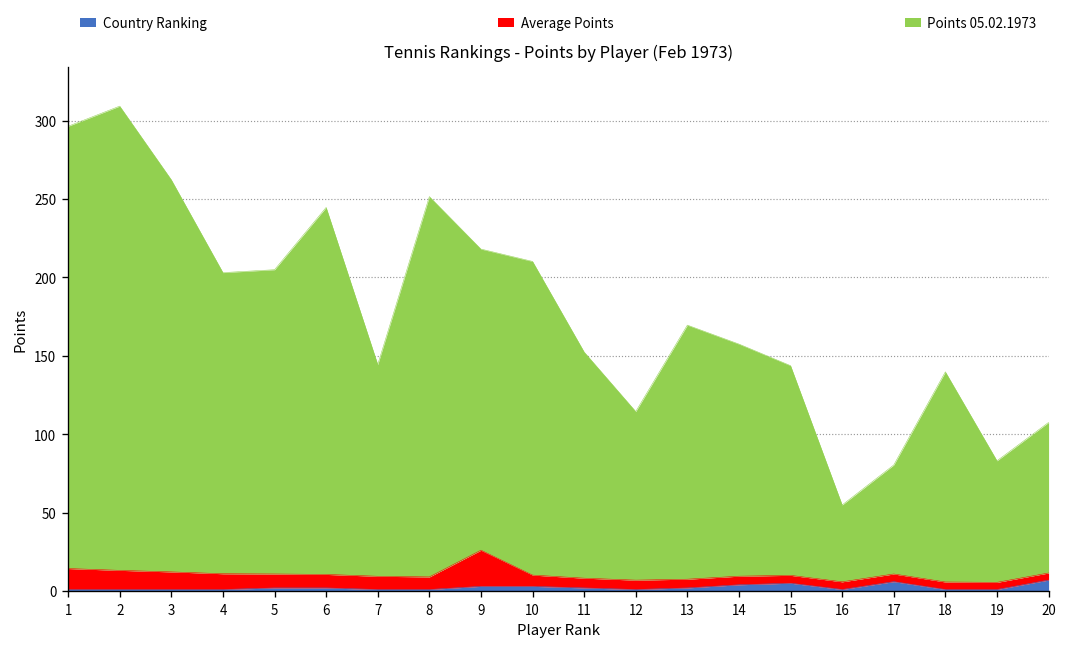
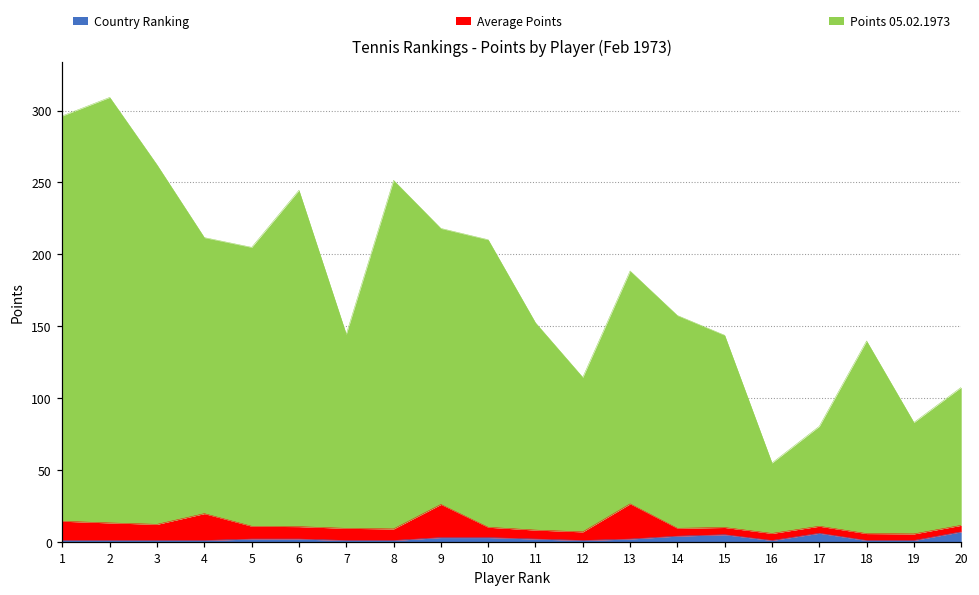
  {
    "Country Ranking": {
      "1": 1,
      "2": 1,
      "3": 1,
      "4": 1,
      "5": 2,
      "6": 2,
      "7": 1,
      "8": 1,
      "9": 3,
      "10": 3,
      "11": 2,
      "12": 1,
      "13": 2,
      "14": 4,
      "15": 5,
      "16": 1,
      "17": 6,
      "18": 1,
      "19": 1,
      "20": 7
    },
    "Average Points": {
      "1": 14,
      "2": 13,
      "3": 12,
-     "4": 10,
+     "4": 19,
      "5": 11,
      "6": 11,
      "7": 9,
      "8": 9,
      "9": 26,
      "10": 10,
      "11": 8,
      "12": 7,
-     "13": 6,
+     "13": 24,
      "14": 9,
      "15": 10,
      "16": 6,
      "17": 11,
      "18": 6,
      "19": 6,
      "20": 12
    },
    "Points 05.02.1973": {
      "1": 282,
      "2": 296,
      "3": 250,
      "4": 192,
      "5": 194,
      "6": 234,
      "7": 135,
      "8": 243,
      "9": 192,
      "10": 200,
      "11": 144,
      "12": 108,
      "13": 162,
      "14": 148,
      "15": 134,
      "16": 49,
      "17": 70,
      "18": 134,
      "19": 78,
      "20": 96
    }
  }
